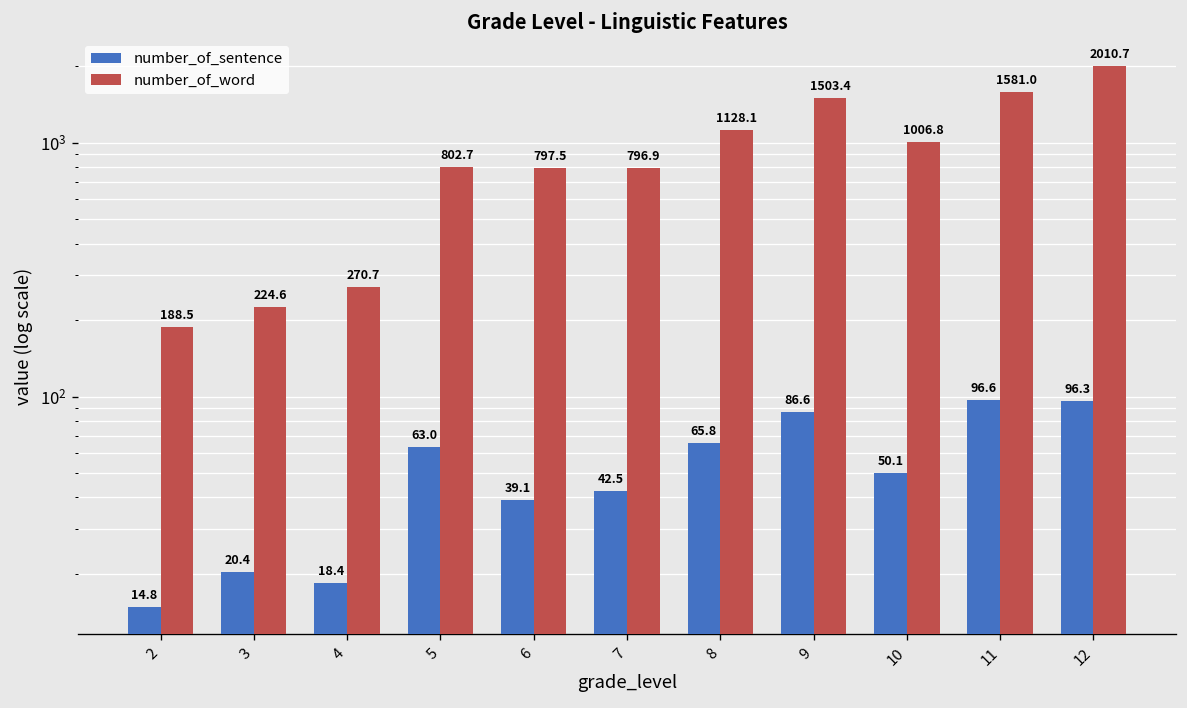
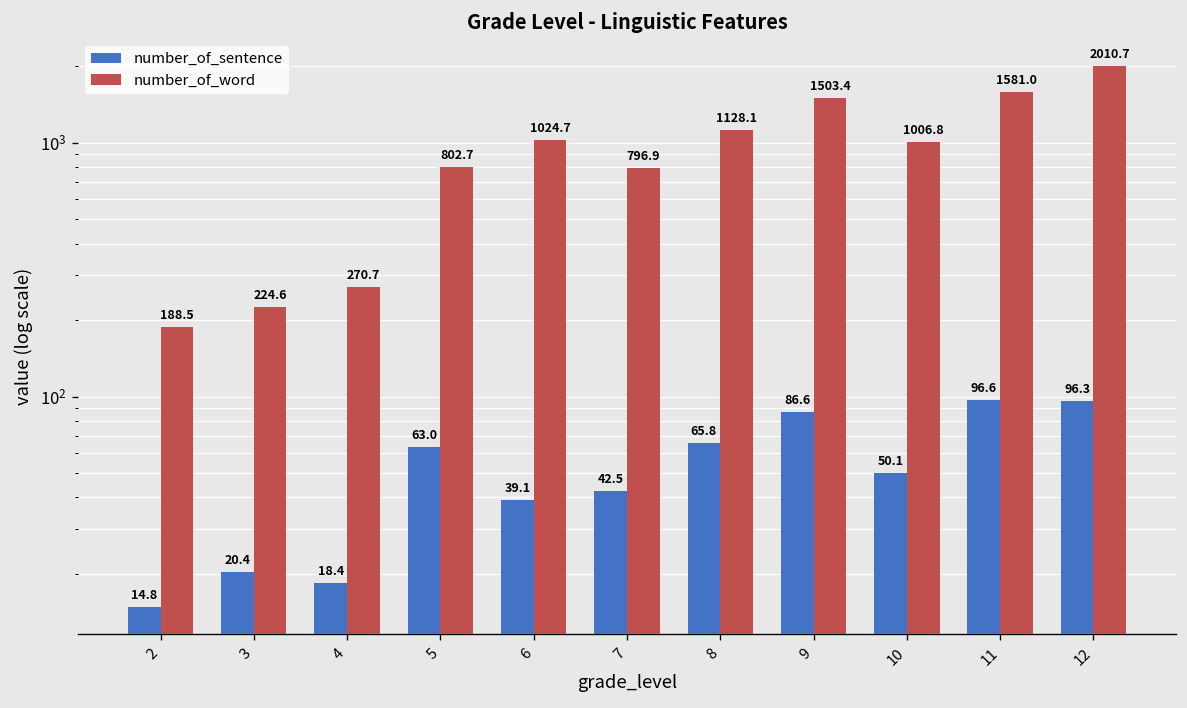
  {
    "number_of_sentence": {
      "2": 14.8,
      "3": 20.4,
      "4": 18.4,
      "5": 63.0,
      "6": 39.1,
      "7": 42.5,
      "8": 65.8,
      "9": 86.6,
      "10": 50.1,
      "11": 96.6,
      "12": 96.3
    },
    "number_of_word": {
      "2": 188.5,
      "3": 224.6,
      "4": 270.7,
      "5": 802.7,
-     "6": 797.5,
+     "6": 1024.7,
      "7": 796.9,
      "8": 1128.1,
      "9": 1503.4,
      "10": 1006.8,
      "11": 1581.0,
      "12": 2010.7
    }
  }
